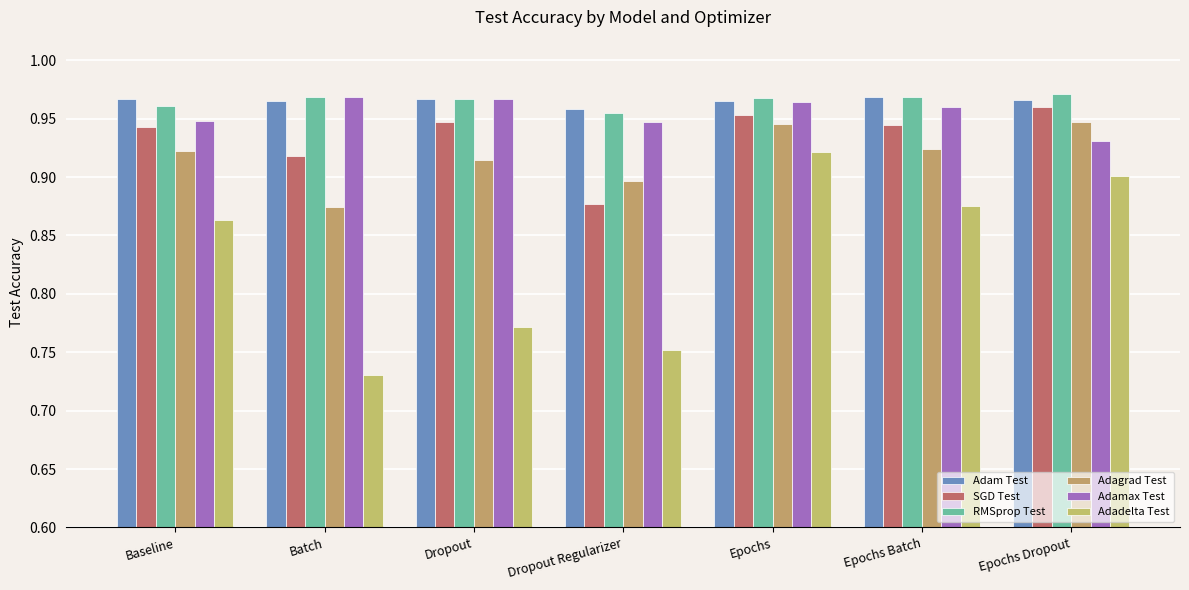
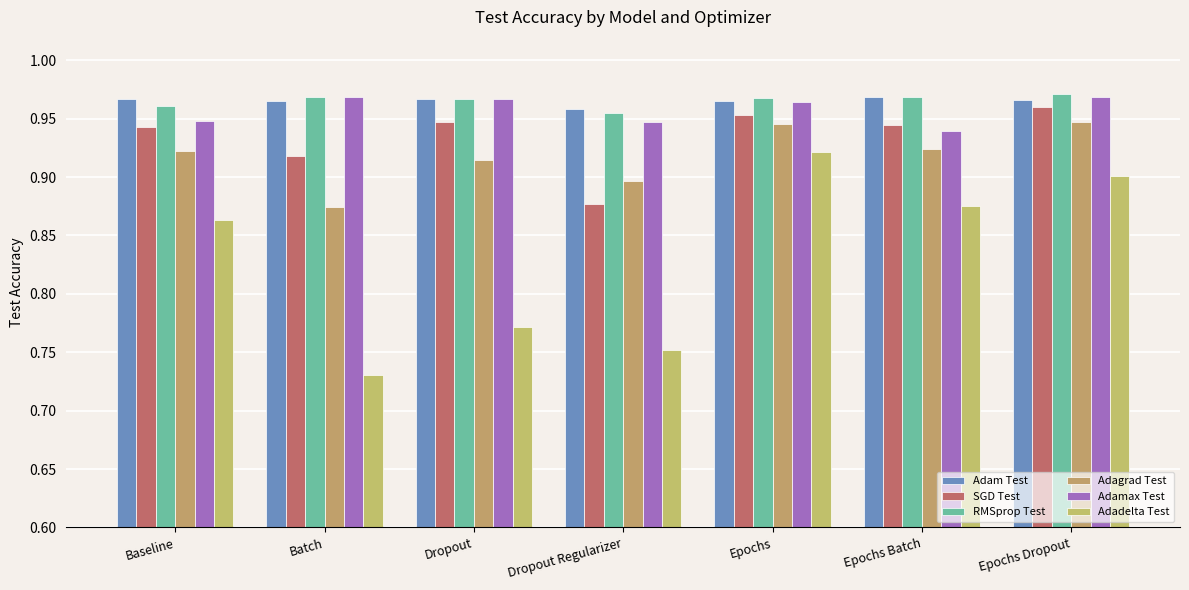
  {
    "Adamax Test": {
      "Baseline": 0.948,
      "Batch": 0.969,
      "Dropout": 0.967,
      "Dropout Regularizer": 0.947,
      "Epochs": 0.965,
-     "Epochs Batch": 0.960,
-     "Epochs Dropout": 0.931
+     "Epochs Batch": 0.939,
+     "Epochs Dropout": 0.969
    }
  }
